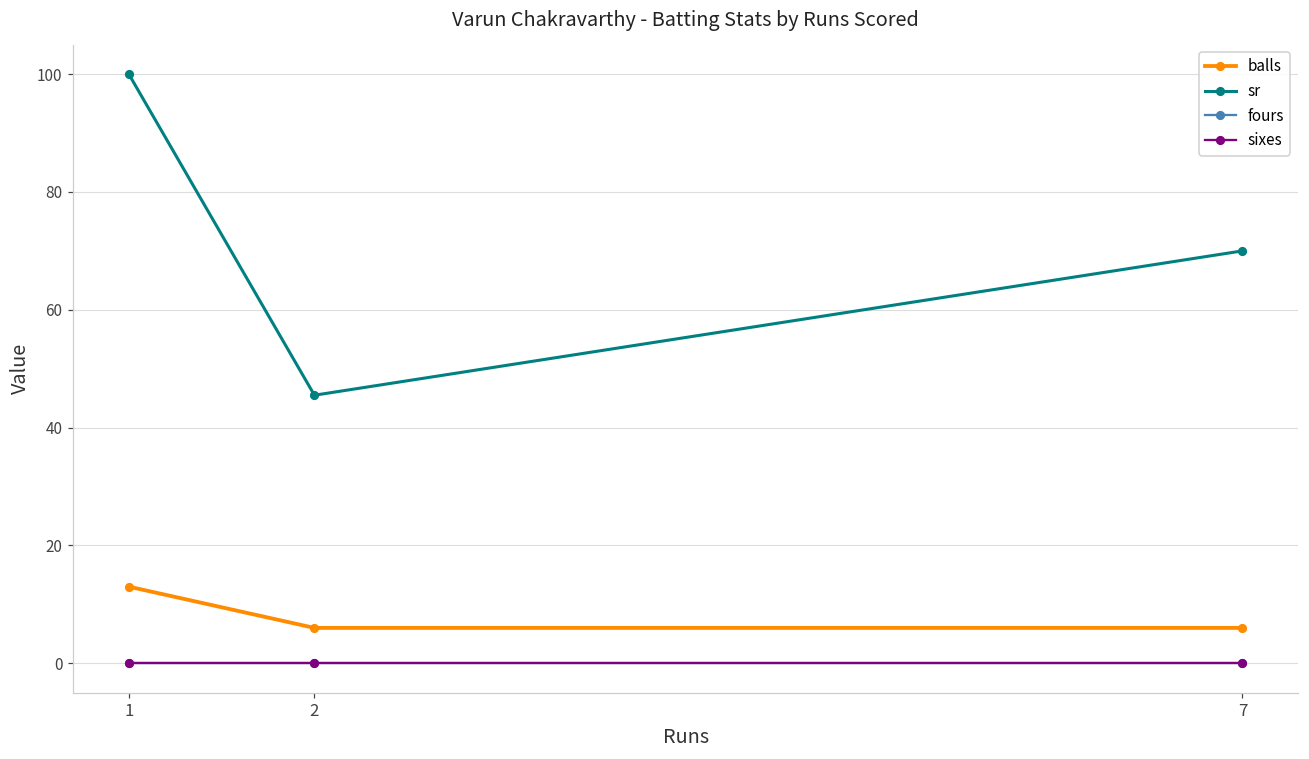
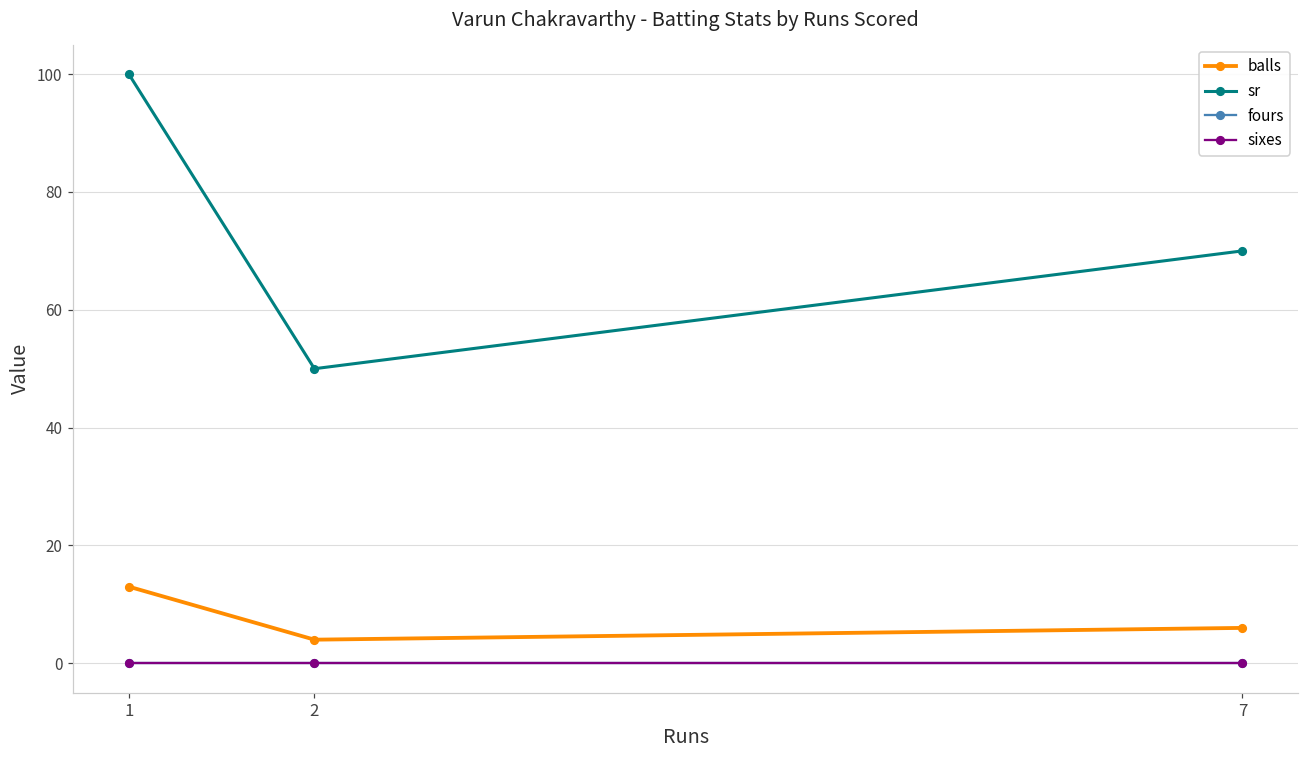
  {
    "balls": {
      "1": 13,
-     "2": 6,
+     "2": 4,
      "7": 6
    },
    "sr": {
      "1": 100,
-     "2": 46,
+     "2": 50,
      "7": 70
    },
    "sixes": {
      "1": 0,
      "2": 0,
      "7": 0
    }
  }
